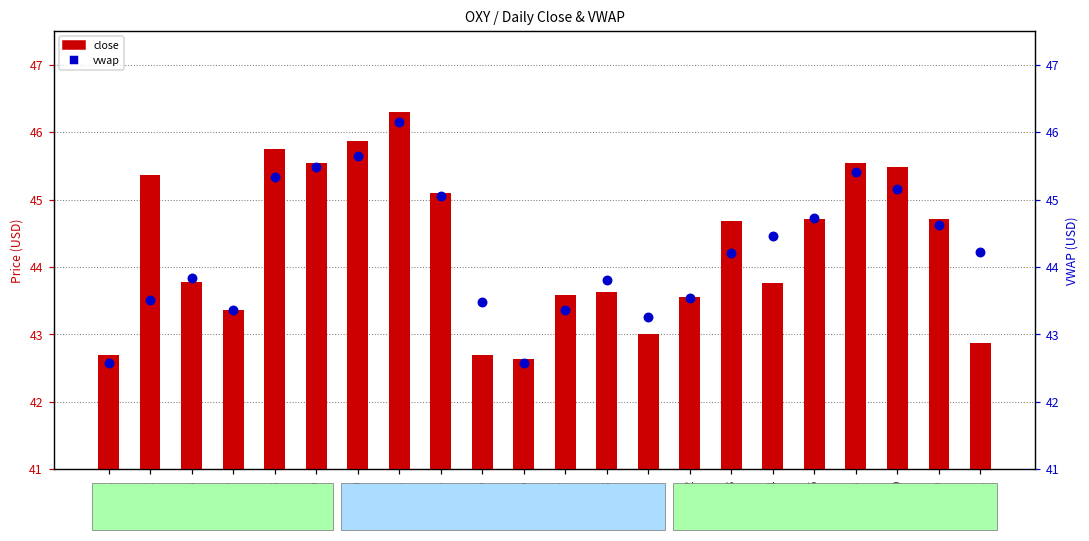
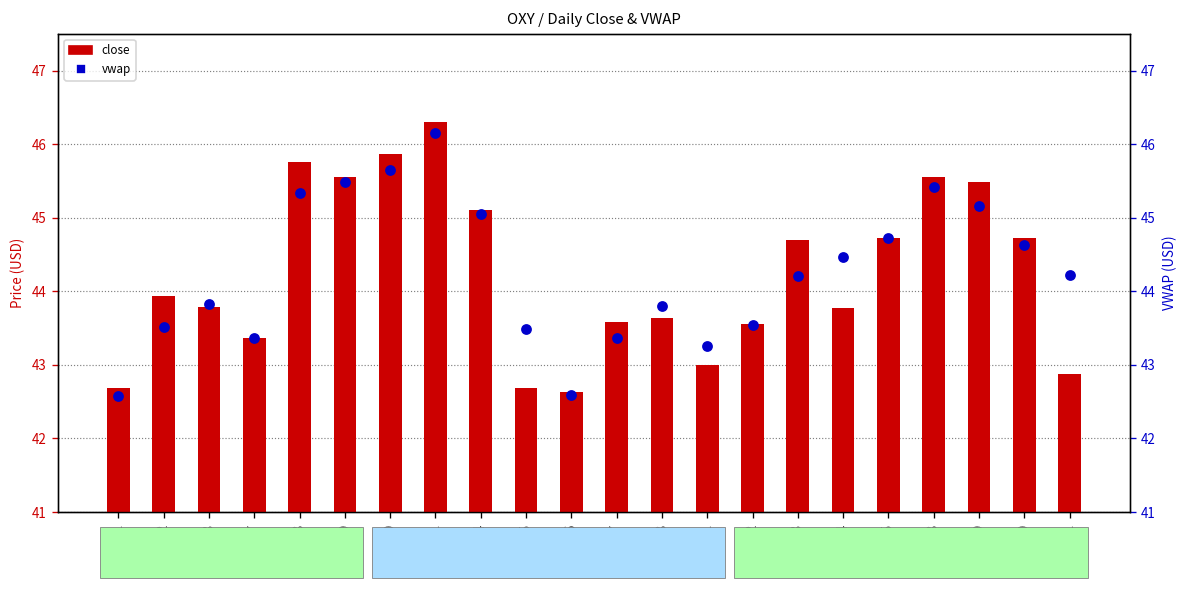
  {
    "close": {
      "07-01": 42.7,
-     "07-02": 45.4,
+     "07-02": 43.9,
      "07-03": 43.8,
      "07-07": 43.4,
      "07-08": 45.8,
      "07-09": 45.6,
      "07-10": 45.9,
      "07-11": 46.3,
      "07-14": 45.1,
      "07-15": 42.7,
      "07-16": 42.6,
      "07-17": 43.6,
      "07-18": 43.6,
      "07-21": 43.0,
      "07-22": 43.6,
      "07-23": 44.7,
      "07-24": 43.8,
      "07-25": 44.7,
      "07-28": 45.6,
      "07-29": 45.5,
      "07-30": 44.7,
      "07-31": 42.9
    }
  }
